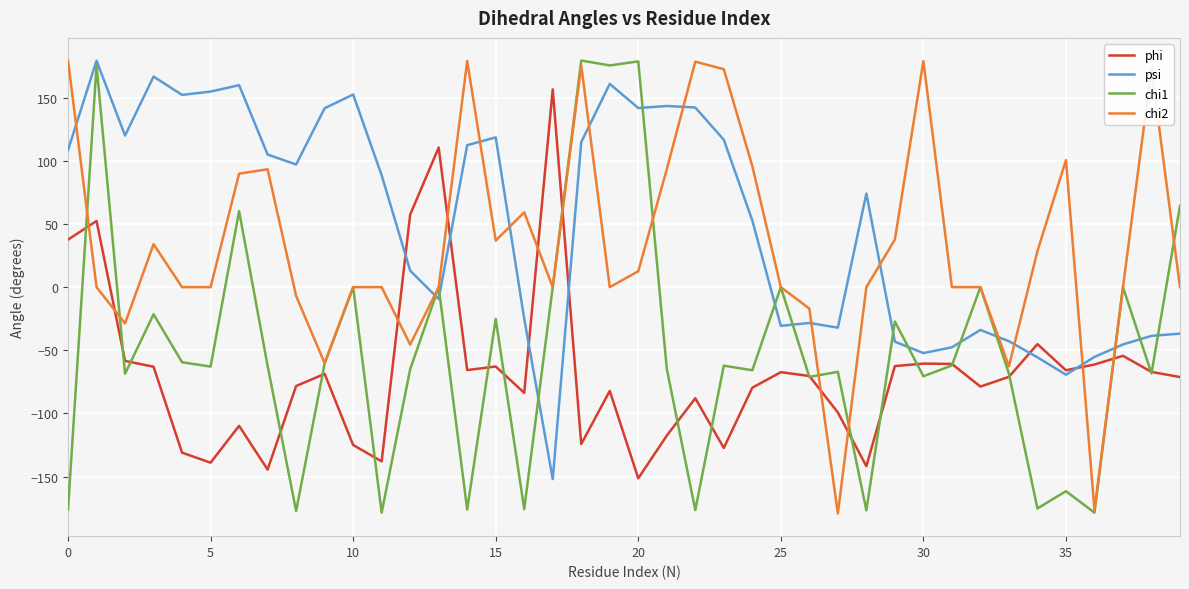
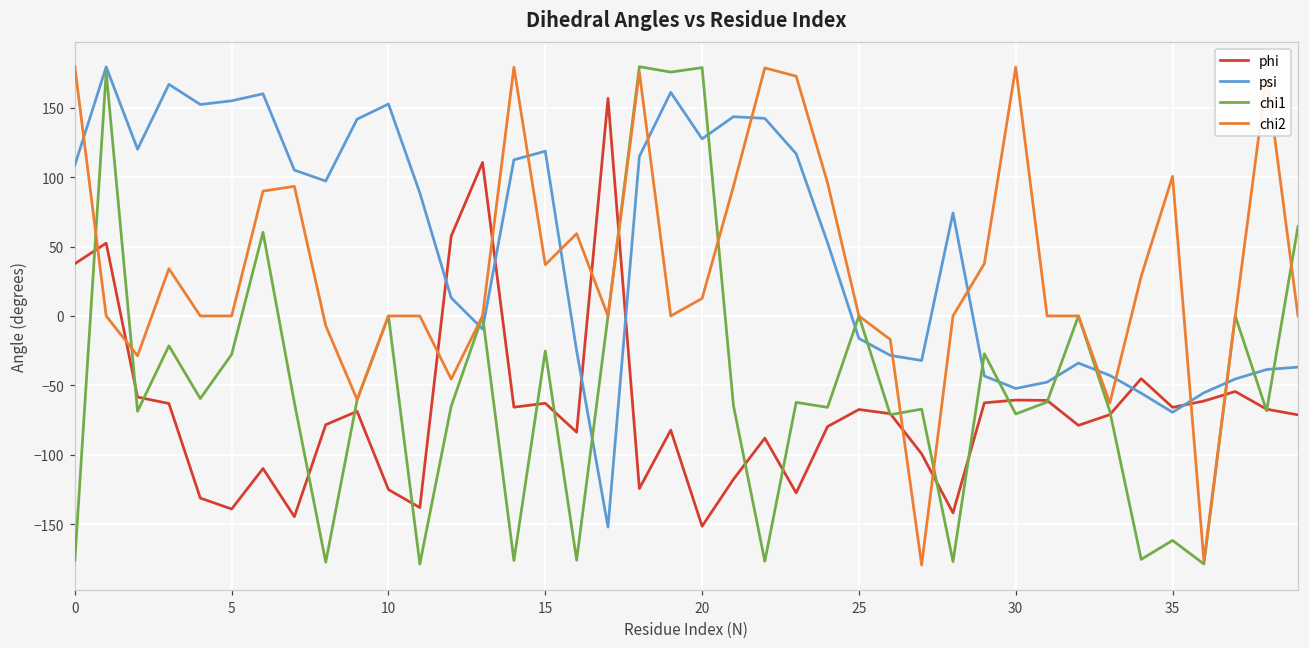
  {
    "phi": {
      "0": 38,
      "5": -139,
      "10": -125,
      "15": -63,
      "20": -151,
      "25": -67,
      "30": -61,
      "35": -66
    },
    "psi": {
      "0": 109,
      "5": 155,
      "10": 153,
      "15": 119,
-     "20": 142,
-     "25": -31,
+     "20": 128,
+     "25": -16,
      "30": -52,
      "35": -69
    },
    "chi1": {
      "0": -176,
-     "5": -63,
+     "5": -28,
      "15": -25,
      "20": 179,
      "30": -71,
      "35": -162
    },
    "chi2": {
      "0": 179,
      "5": 0,
      "15": 37,
      "20": 13,
      "30": 179,
      "35": 101
    }
  }
